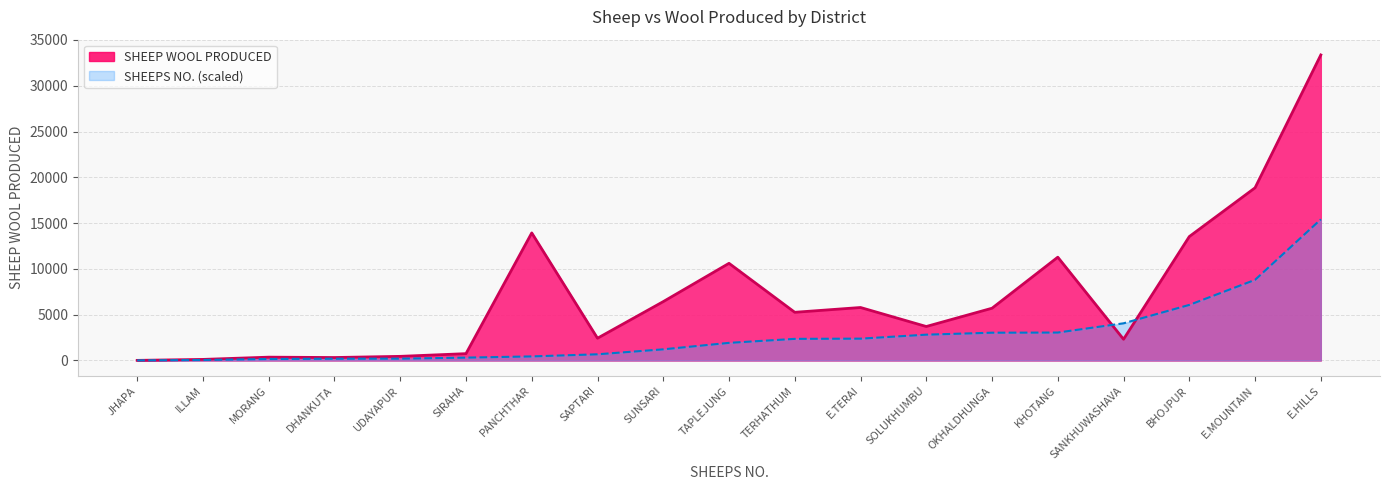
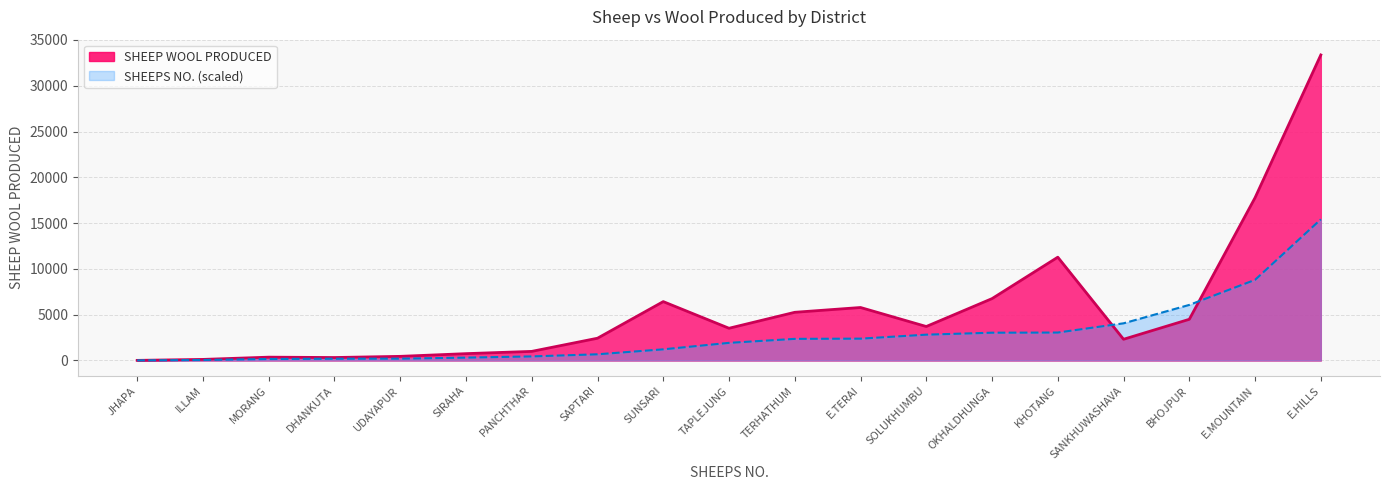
  {
    "SHEEP WOOL PRODUCED": {
      "SIRAHA": 1000,
-     "PANCHTHAR": 14000,
+     "PANCHTHAR": 1000,
      "SAPTARI": 2000,
      "SUNSARI": 6000,
-     "TAPLEJUNG": 11000,
+     "TAPLEJUNG": 4000,
      "TERHATHUM": 5000,
      "E.TERAI": 6000,
      "SOLUKHUMBU": 4000,
-     "OKHALDHUNGA": 6000,
+     "OKHALDHUNGA": 7000,
      "KHOTANG": 11000,
      "SANKHUWASHAVA": 2000,
-     "BHOJPUR": 14000,
-     "E.MOUNTAIN": 19000,
+     "BHOJPUR": 4000,
+     "E.MOUNTAIN": 18000,
      "E.HILLS": 33000
    },
    "SHEEPS NO. (scaled)": {
      "SIRAHA": 0,
      "PANCHTHAR": 0,
      "SAPTARI": 1000,
      "SUNSARI": 1000,
      "TAPLEJUNG": 2000,
      "TERHATHUM": 2000,
      "E.TERAI": 2000,
      "SOLUKHUMBU": 3000,
      "OKHALDHUNGA": 3000,
      "KHOTANG": 3000,
      "SANKHUWASHAVA": 4000,
      "BHOJPUR": 6000,
      "E.MOUNTAIN": 9000,
      "E.HILLS": 15000
    }
  }
